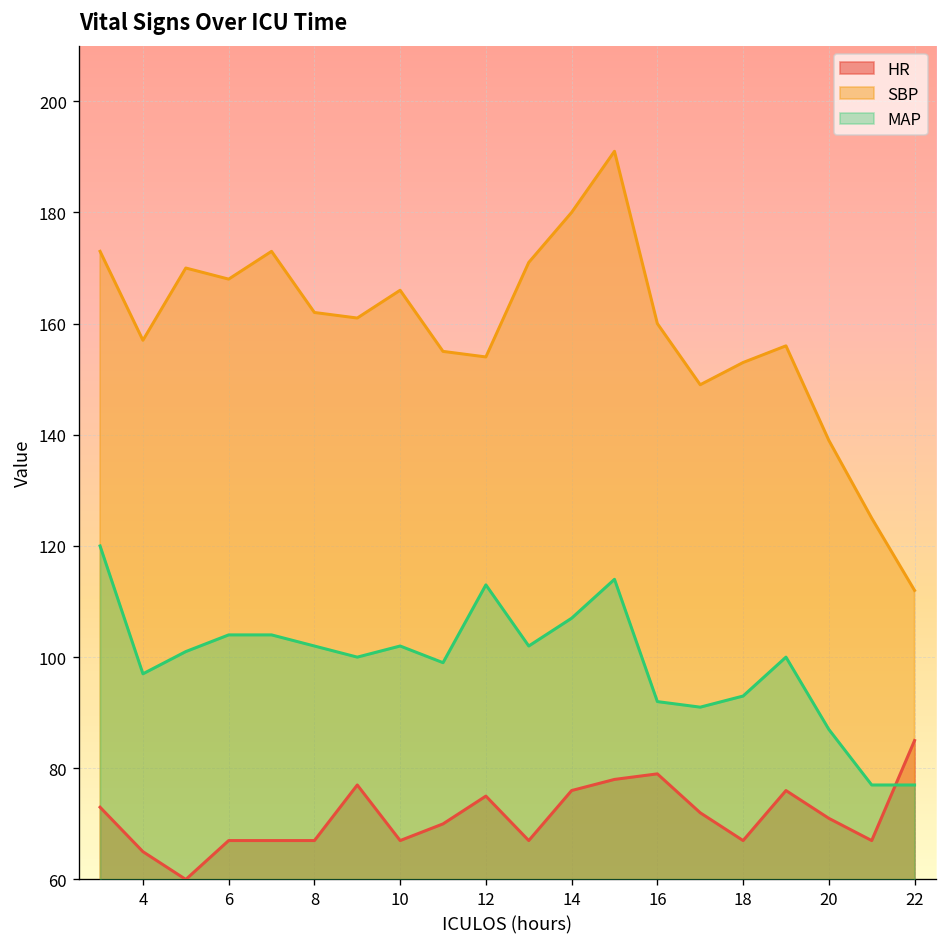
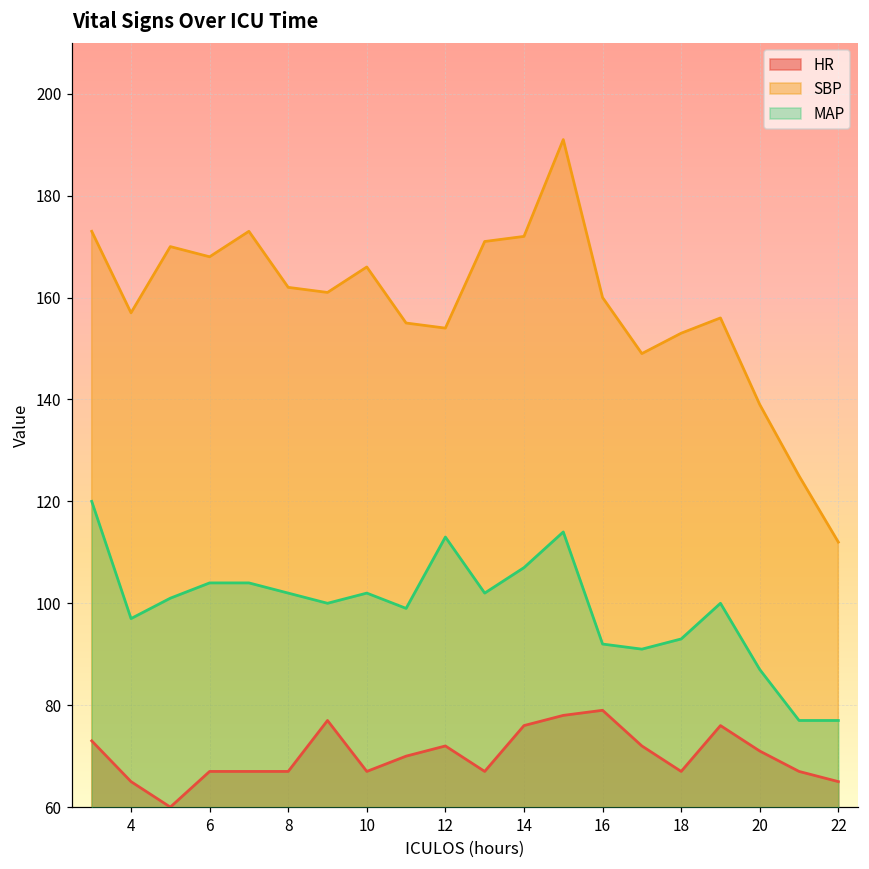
  {
    "HR": {
      "4": 65,
      "6": 67,
      "8": 67,
      "10": 67,
-     "12": 75,
+     "12": 72,
      "14": 76,
      "16": 79,
      "18": 67,
      "20": 71,
-     "22": 85
+     "22": 65
    },
    "SBP": {
      "4": 157,
      "6": 168,
      "8": 162,
      "10": 166,
      "12": 154,
-     "14": 180,
+     "14": 172,
      "16": 160,
      "18": 153,
      "20": 139,
      "22": 112
    },
    "MAP": {
      "4": 97,
      "6": 104,
      "8": 102,
      "10": 102,
      "12": 113,
      "14": 107,
      "16": 92,
      "18": 93,
      "20": 87,
      "22": 77
    }
  }
